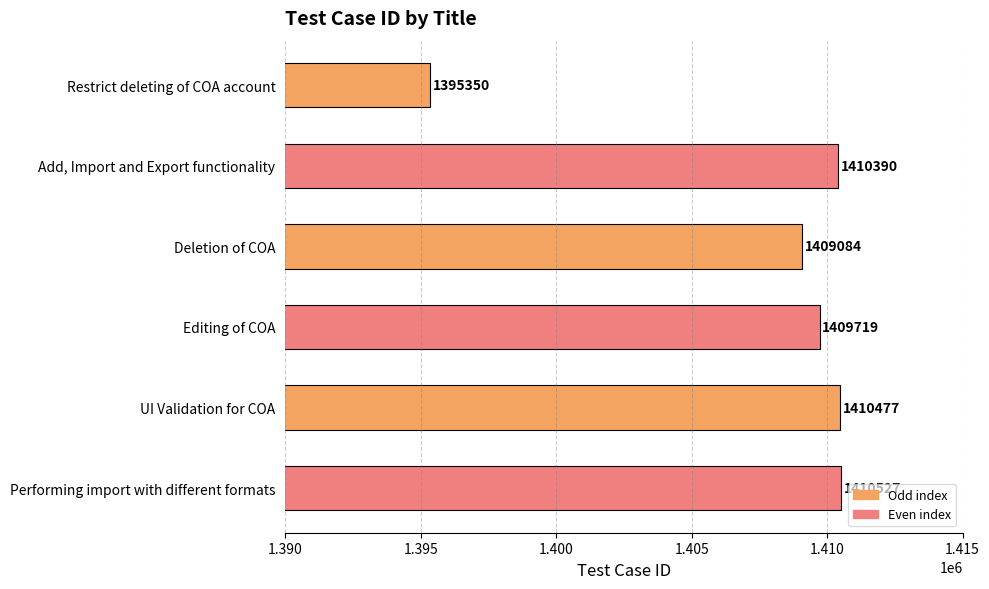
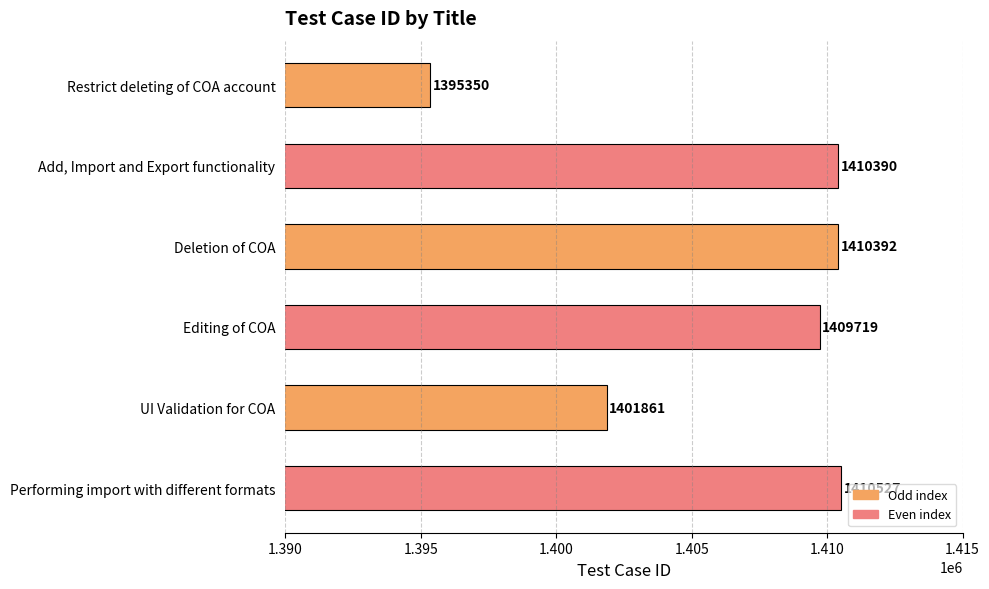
  {
    "Restrict deleting of COA account": 1395350,
    "Add, Import and Export functionality": 1410390,
-   "Deletion of COA": 1409084,
+   "Deletion of COA": 1410392,
    "Editing of COA": 1409719,
-   "UI Validation for COA": 1410477
+   "UI Validation for COA": 1401861
  }
